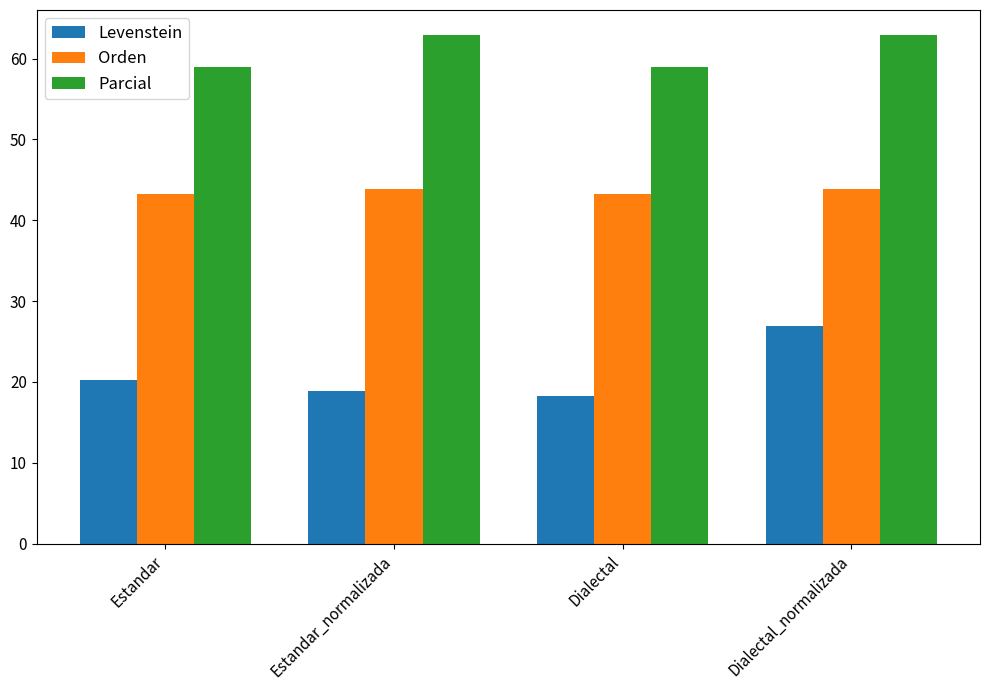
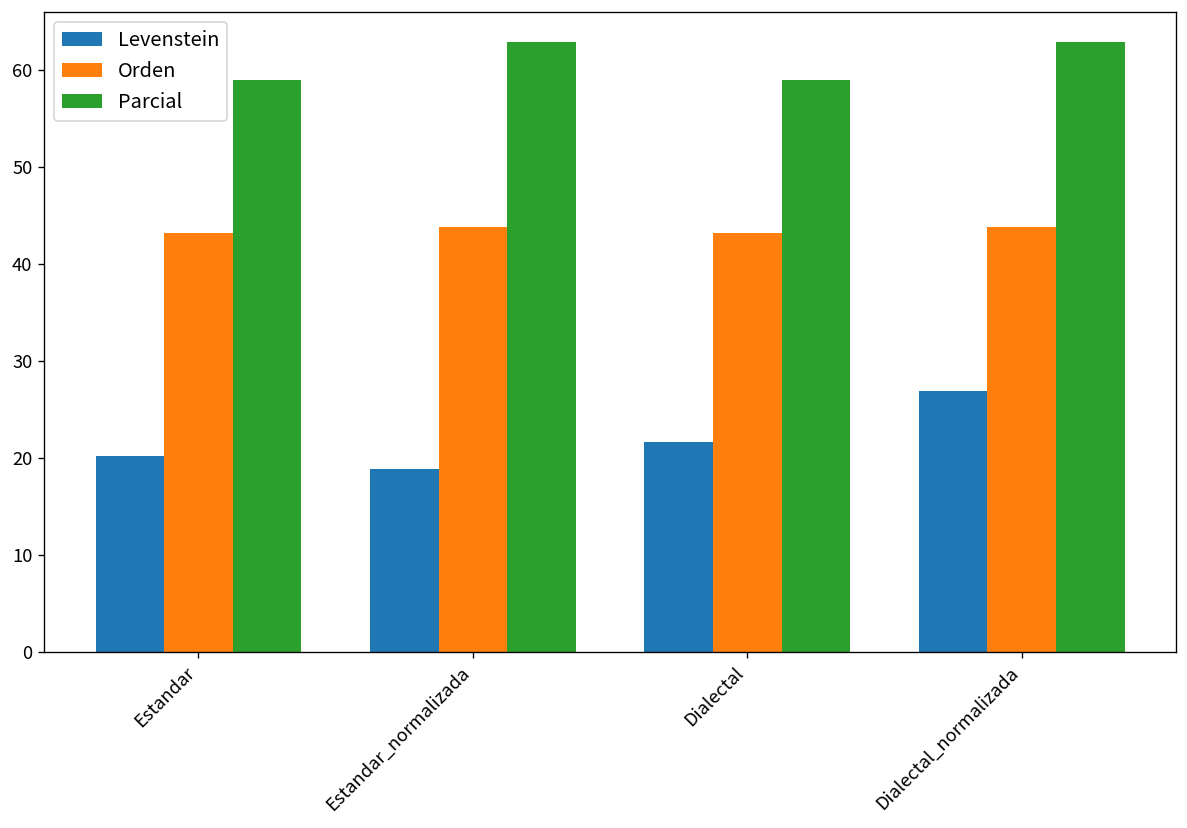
  {
    "Levenstein": {
      "Estandar": 20,
      "Estandar_normalizada": 19,
-     "Dialectal": 18,
+     "Dialectal": 22,
      "Dialectal_normalizada": 27
    },
    "Orden": {
      "Estandar": 43,
      "Estandar_normalizada": 44,
      "Dialectal": 43,
      "Dialectal_normalizada": 44
    },
    "Parcial": {
      "Estandar": 59,
      "Estandar_normalizada": 63,
      "Dialectal": 59,
      "Dialectal_normalizada": 63
    }
  }
